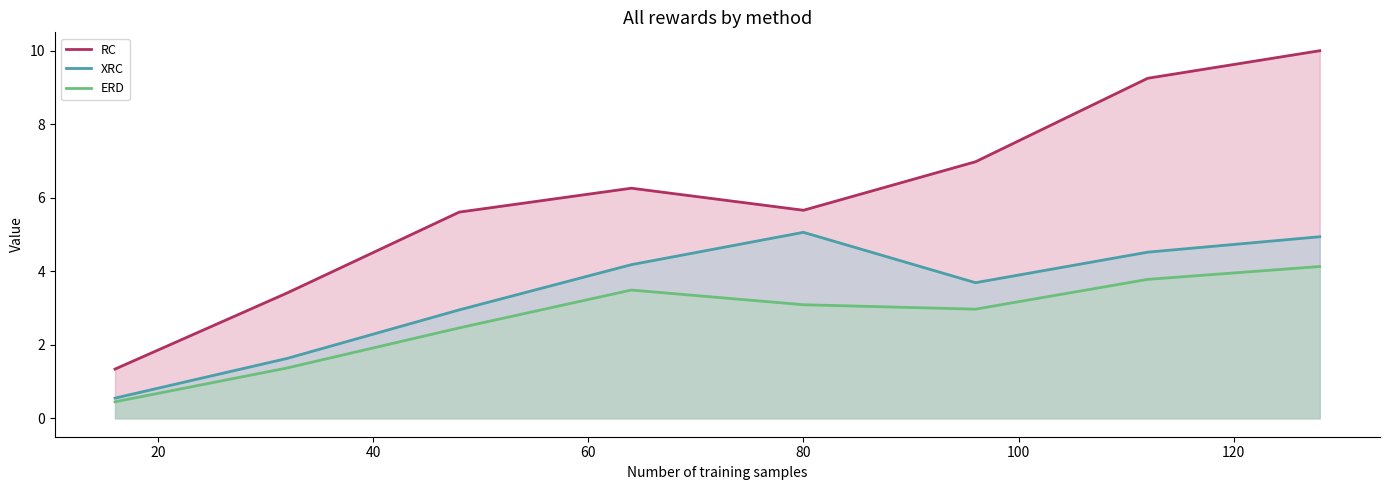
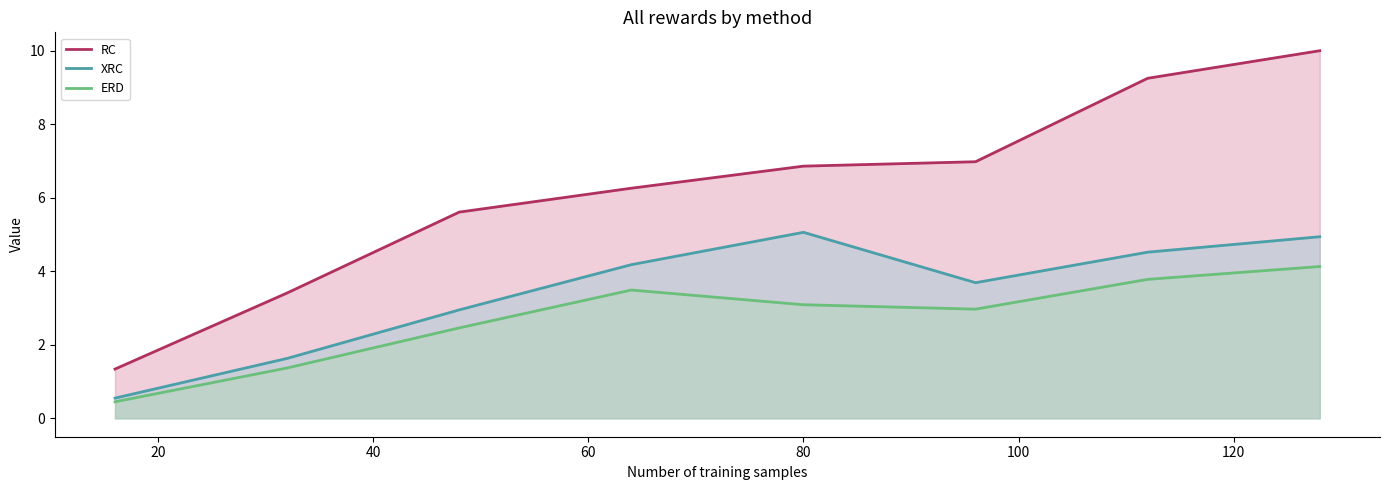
  {
    "RC": {
-     "80": 5.7
+     "80": 6.9
    },
    "XRC": {
      "80": 5.1
    },
    "ERD": {
      "80": 3.1
    }
  }
